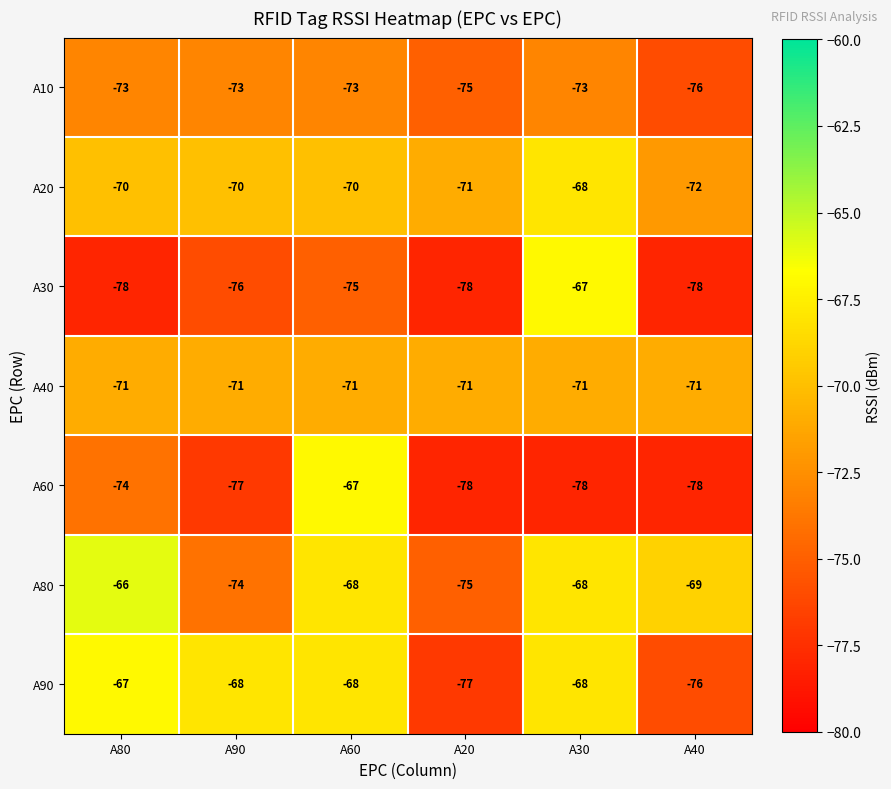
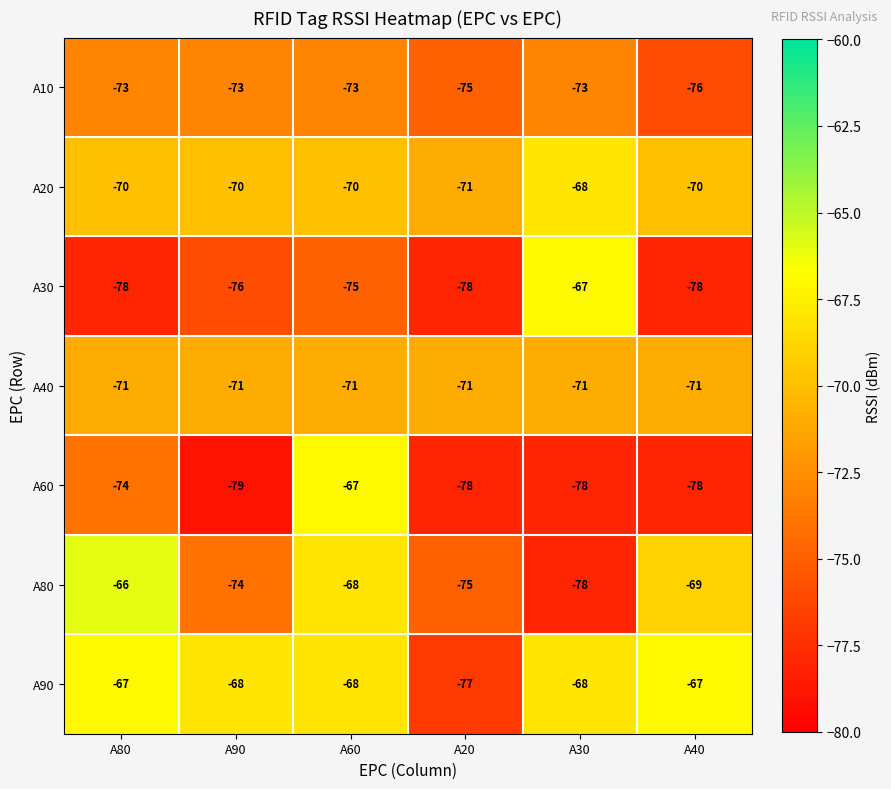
  {
    "A10": {
      "A80": -73,
      "A90": -73,
      "A60": -73,
      "A20": -75,
      "A30": -73,
      "A40": -76
    },
    "A20": {
      "A80": -70,
      "A90": -70,
      "A60": -70,
      "A20": -71,
      "A30": -68,
-     "A40": -72
+     "A40": -70
    },
    "A30": {
      "A80": -78,
      "A90": -76,
      "A60": -75,
      "A20": -78,
      "A30": -67,
      "A40": -78
    },
    "A40": {
      "A80": -71,
      "A90": -71,
      "A60": -71,
      "A20": -71,
      "A30": -71,
      "A40": -71
    },
    "A60": {
      "A80": -74,
-     "A90": -77,
+     "A90": -79,
      "A60": -67,
      "A20": -78,
      "A30": -78,
      "A40": -78
    },
    "A80": {
      "A80": -66,
      "A90": -74,
      "A60": -68,
      "A20": -75,
-     "A30": -68,
+     "A30": -78,
      "A40": -69
    },
    "A90": {
      "A80": -67,
      "A90": -68,
      "A60": -68,
      "A20": -77,
      "A30": -68,
-     "A40": -76
+     "A40": -67
    }
  }
